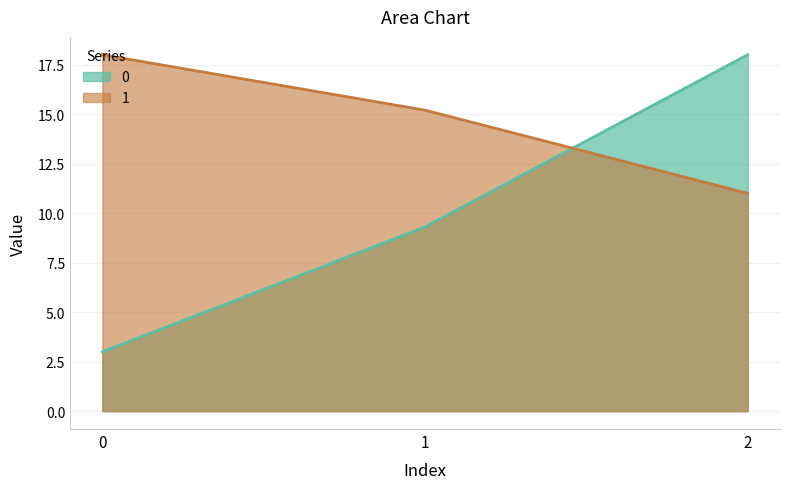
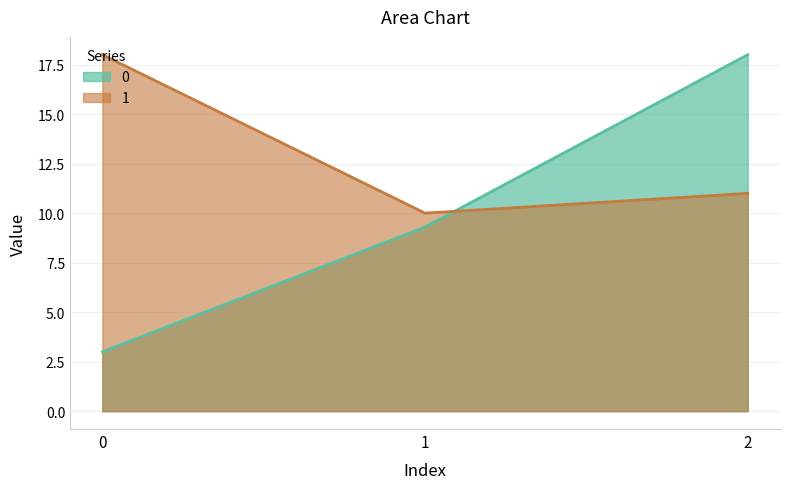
  {
    "0": {
      "0": 3.0,
      "1": 9.3,
      "2": 18.0
    },
    "1": {
      "0": 18.0,
-     "1": 15.2,
+     "1": 10.0,
      "2": 11.0
    }
  }
